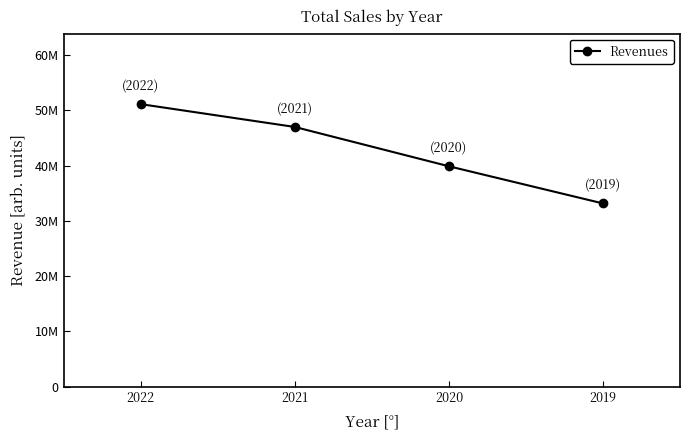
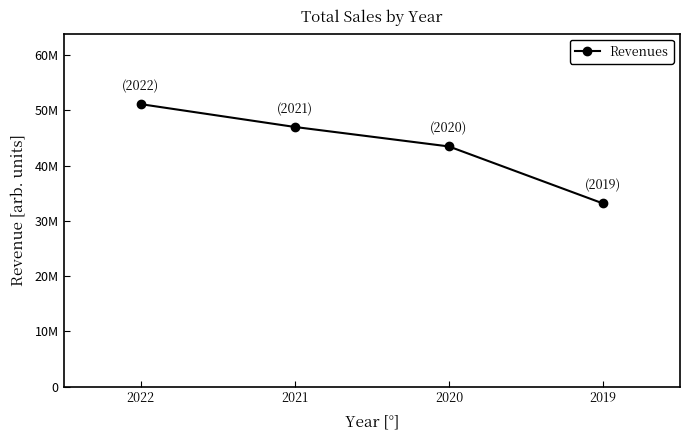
  {
-   "2020": 40000000
+   "2020": 43000000
  }
